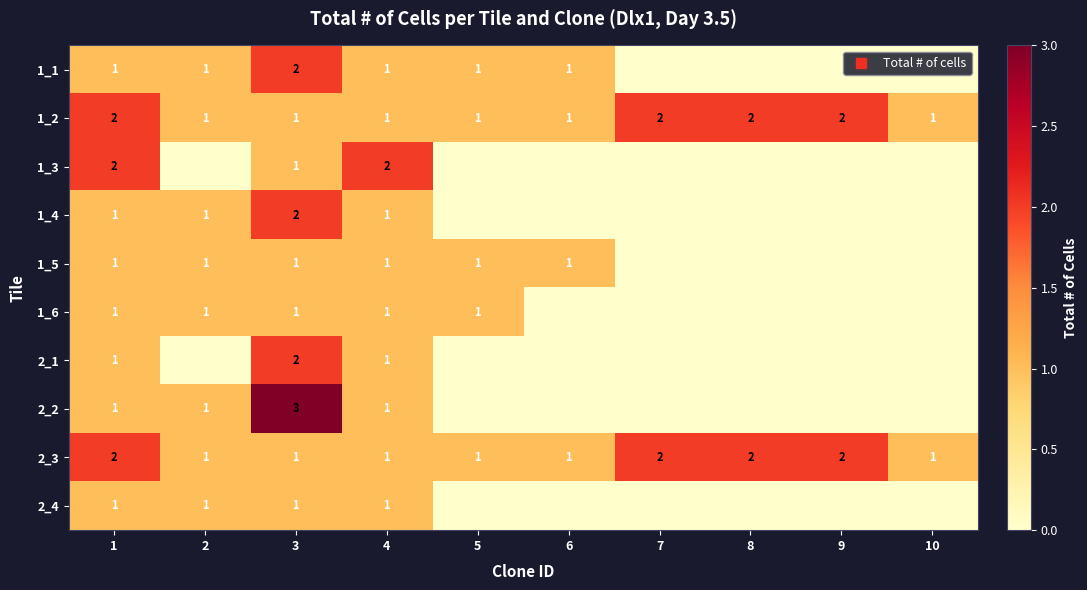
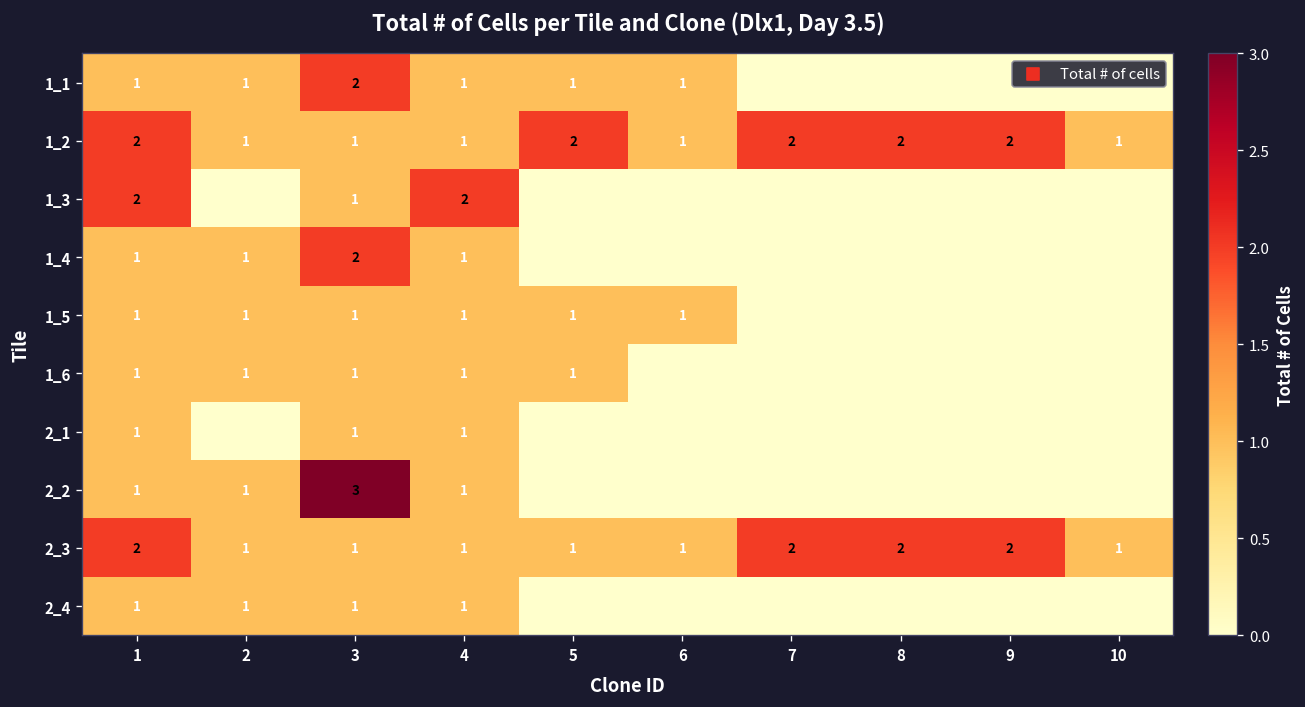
  {
    "1_1": {
      "1": 1,
      "2": 1,
      "3": 2,
      "4": 1,
      "5": 1,
      "6": 1
    },
    "1_2": {
      "1": 2,
      "2": 1,
      "3": 1,
      "4": 1,
-     "5": 1,
+     "5": 2,
      "6": 1,
      "7": 2,
      "8": 2,
      "9": 2,
      "10": 1
    },
    "1_3": {
      "1": 2,
      "3": 1,
      "4": 2
    },
    "1_4": {
      "1": 1,
      "2": 1,
      "3": 2,
      "4": 1
    },
    "1_5": {
      "1": 1,
      "2": 1,
      "3": 1,
      "4": 1,
      "5": 1,
      "6": 1
    },
    "1_6": {
      "1": 1,
      "2": 1,
      "3": 1,
      "4": 1,
      "5": 1
    },
    "2_1": {
      "1": 1,
-     "3": 2,
+     "3": 1,
      "4": 1
    },
    "2_2": {
      "1": 1,
      "2": 1,
      "3": 3,
      "4": 1
    },
    "2_3": {
      "1": 2,
      "2": 1,
      "3": 1,
      "4": 1,
      "5": 1,
      "6": 1,
      "7": 2,
      "8": 2,
      "9": 2,
      "10": 1
    },
    "2_4": {
      "1": 1,
      "2": 1,
      "3": 1,
      "4": 1
    }
  }
